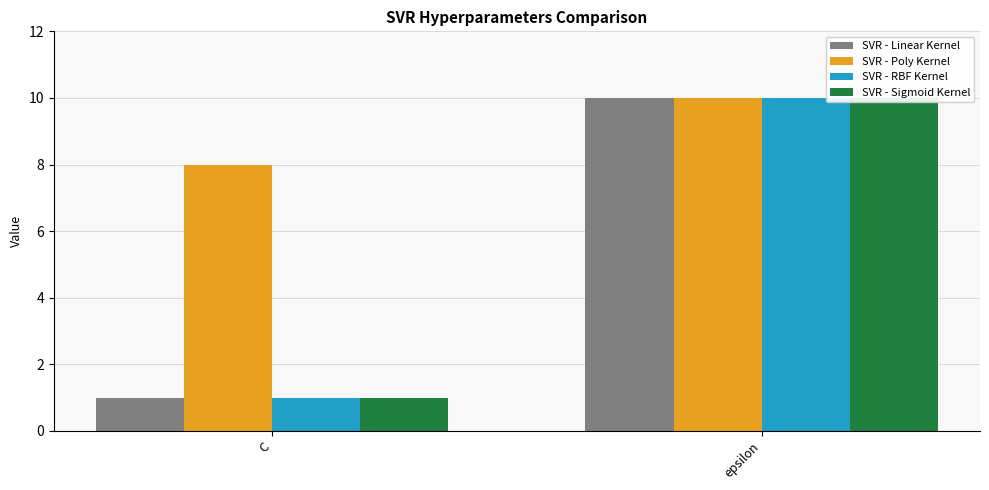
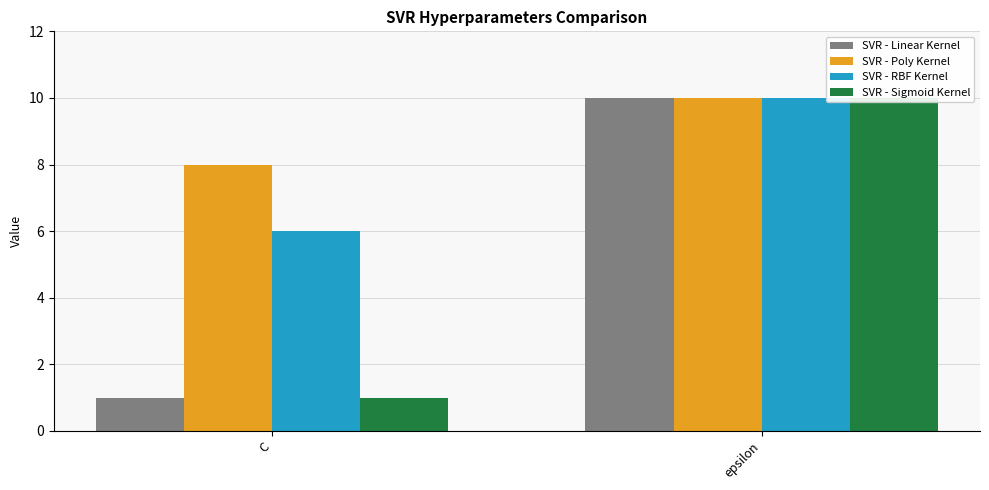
  {
    "SVR - Linear Kernel": {
      "C": 1,
      "epsilon": 10
    },
    "SVR - Poly Kernel": {
      "C": 8,
      "epsilon": 10
    },
    "SVR - RBF Kernel": {
-     "C": 1,
+     "C": 6,
      "epsilon": 10
    },
    "SVR - Sigmoid Kernel": {
      "C": 1
    }
  }
